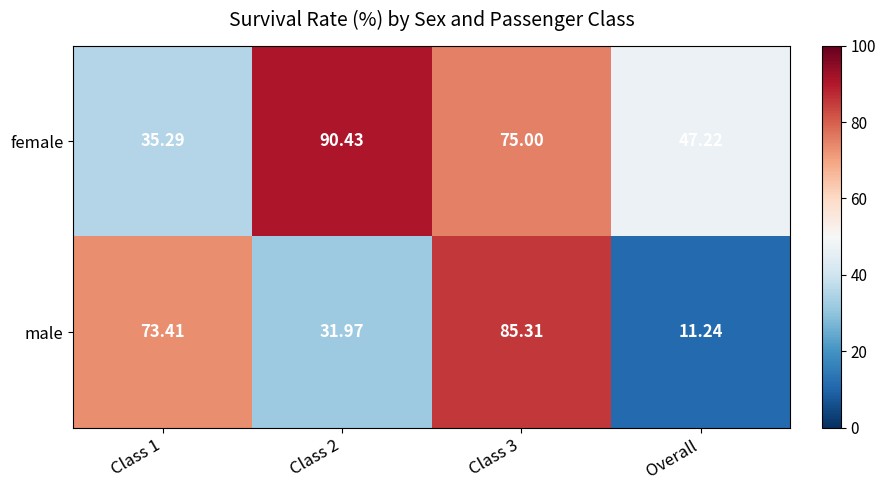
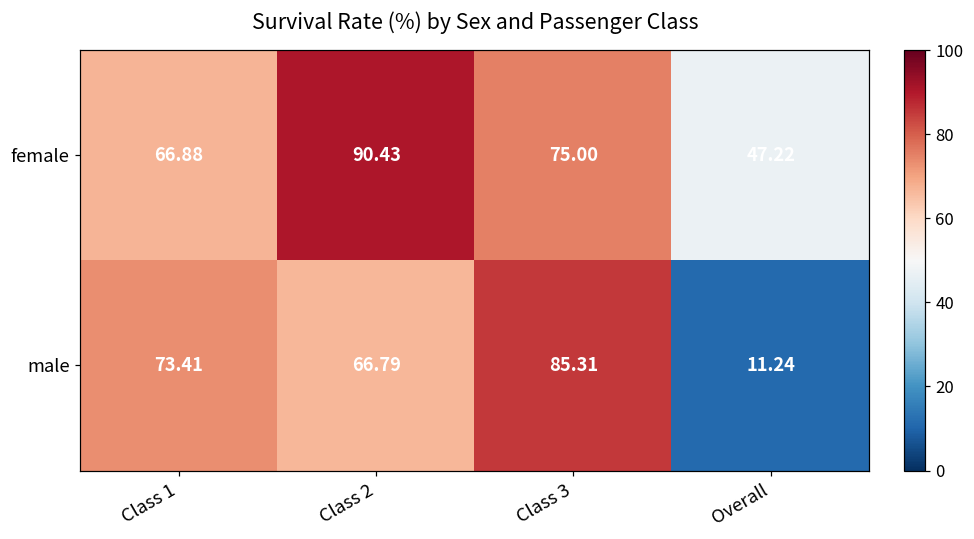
  {
    "female": {
-     "Class 1": 35.29,
+     "Class 1": 66.88,
      "Class 2": 90.43,
      "Class 3": 75.00
    },
    "male": {
      "Class 1": 73.41,
-     "Class 2": 31.97,
+     "Class 2": 66.79,
      "Class 3": 85.31,
      "Overall": 11.24
    }
  }
